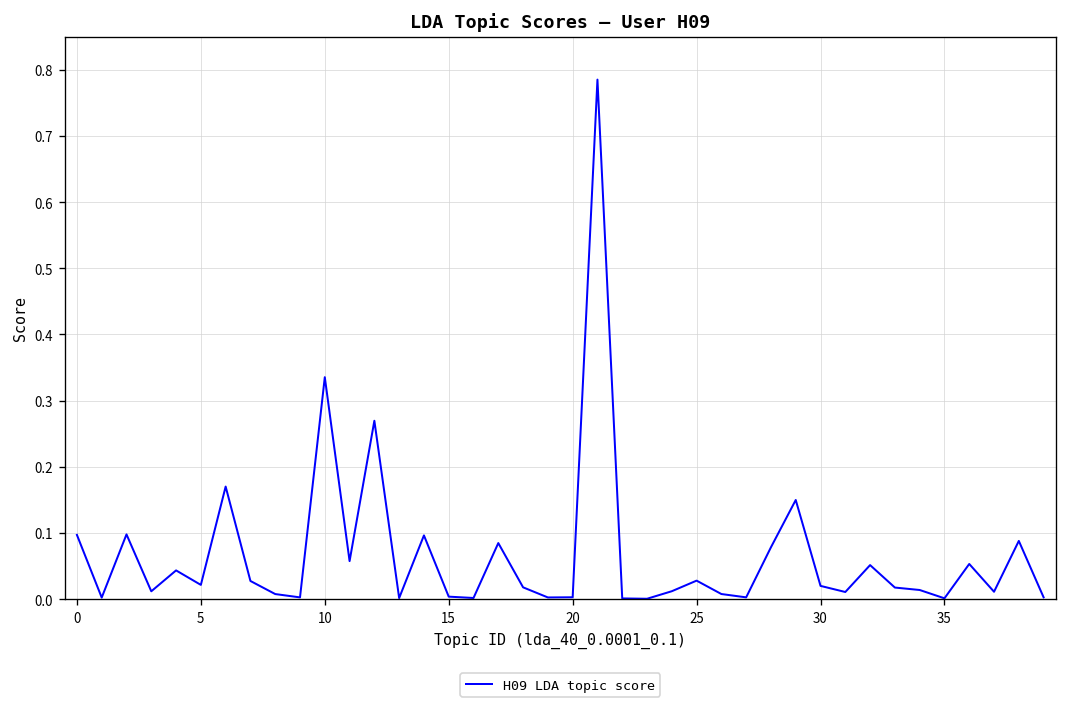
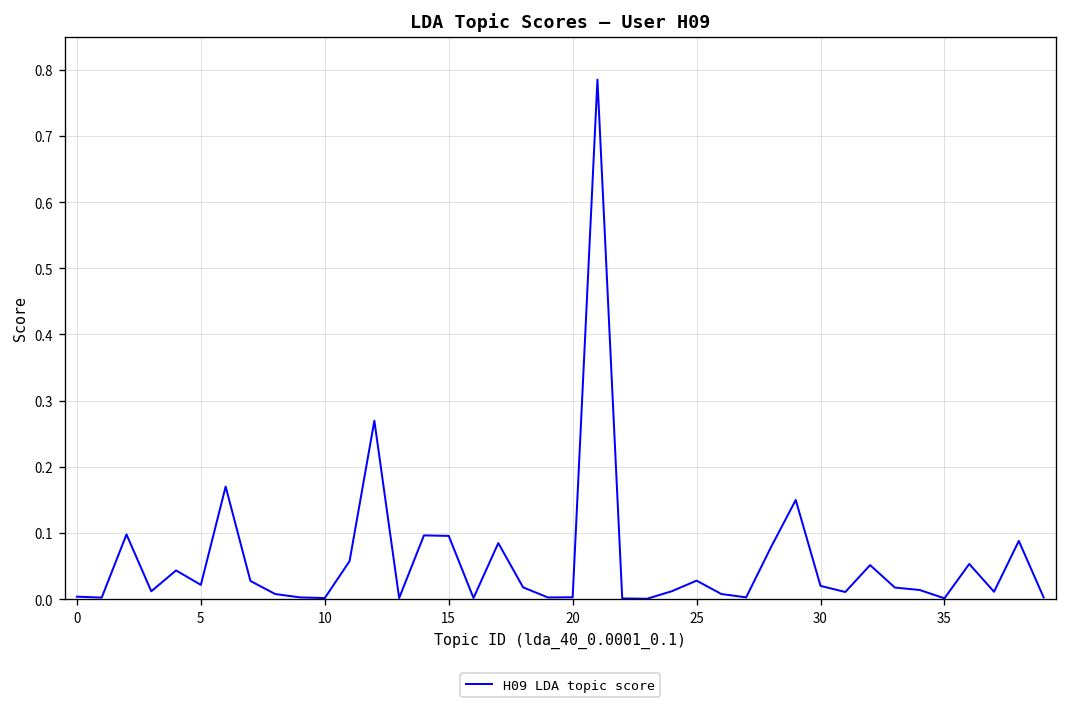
  {
-   "0": 0.10,
+   "0": 0.00,
    "5": 0.02,
-   "10": 0.34,
-   "15": 0.00,
+   "10": 0.00,
+   "15": 0.10,
    "20": 0.00,
    "25": 0.03,
    "30": 0.02,
    "35": 0.00
  }
